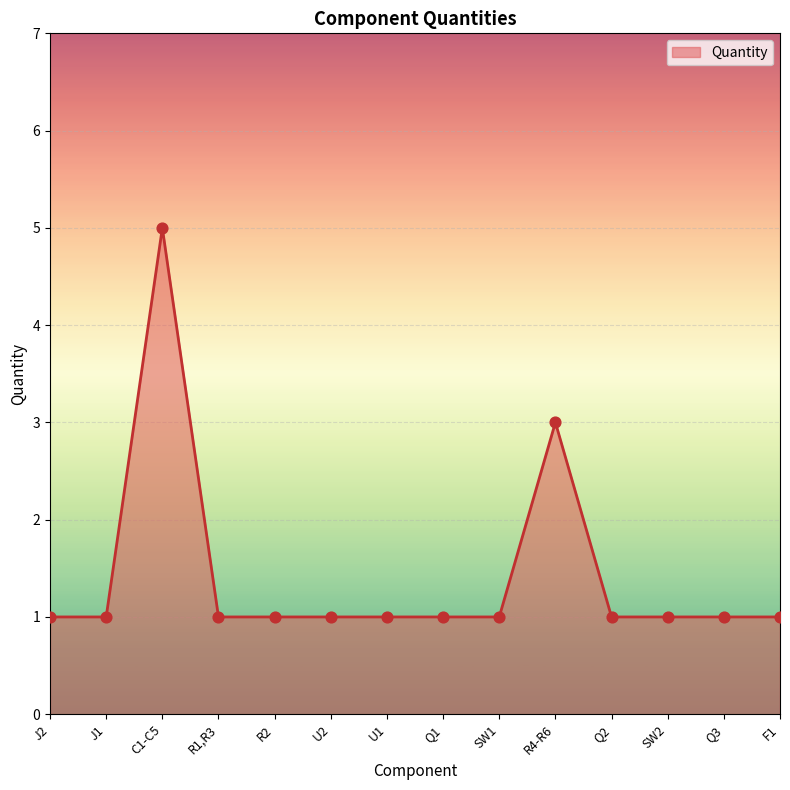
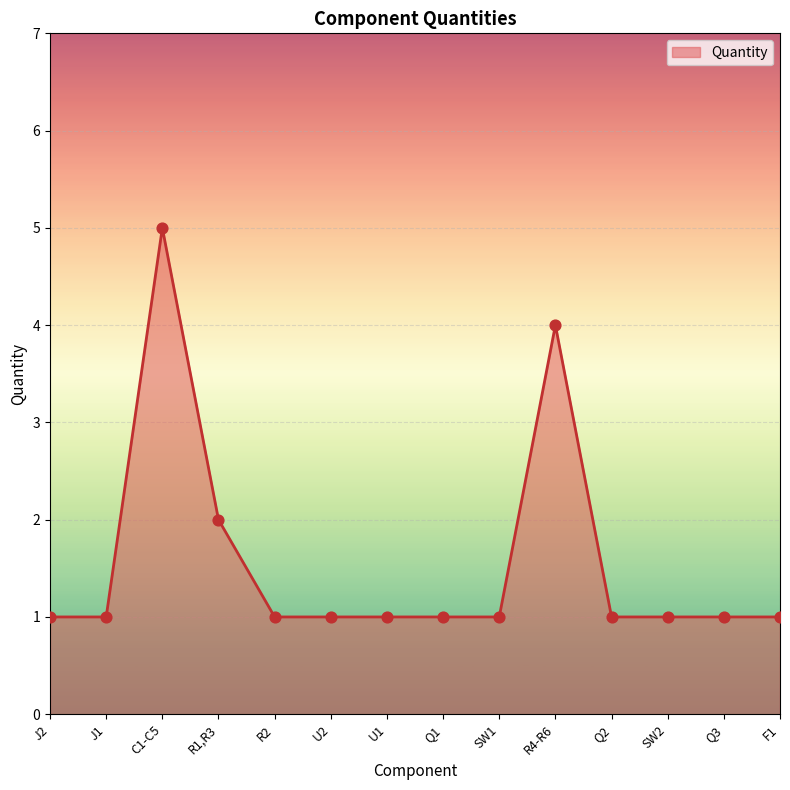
  {
    "J2": 1,
    "J1": 1,
    "C1-C5": 5,
-   "R1,R3": 1,
+   "R1,R3": 2,
    "R2": 1,
    "U2": 1,
    "U1": 1,
    "Q1": 1,
    "SW1": 1,
-   "R4-R6": 3,
+   "R4-R6": 4,
    "Q2": 1,
    "SW2": 1,
    "Q3": 1,
    "F1": 1
  }
